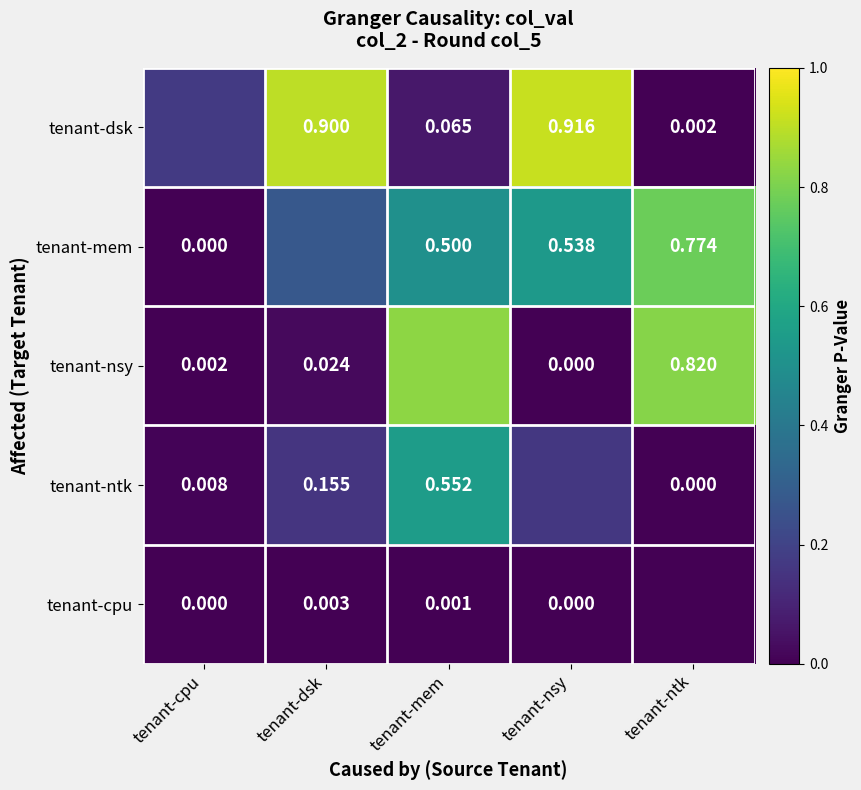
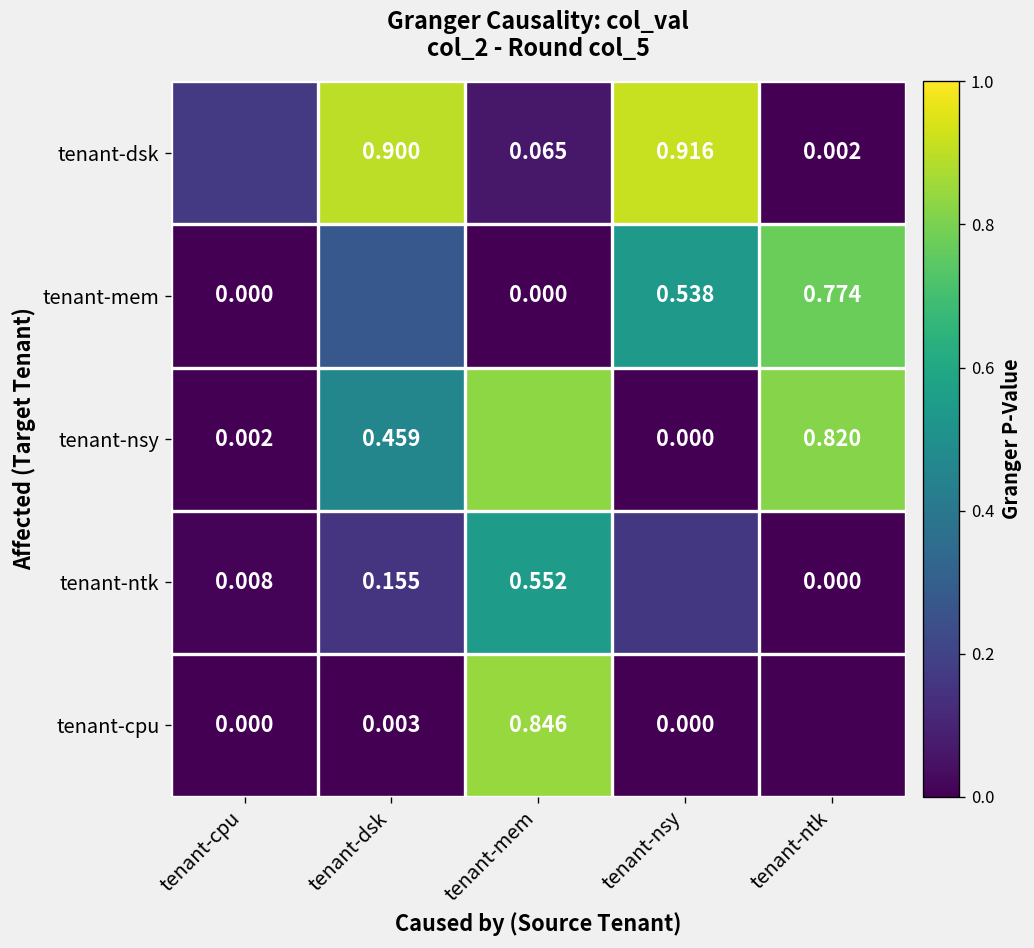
  {
    "tenant-dsk": {
      "tenant-dsk": 0.900,
      "tenant-mem": 0.065,
      "tenant-nsy": 0.916,
      "tenant-ntk": 0.002
    },
    "tenant-mem": {
      "tenant-cpu": 0.000,
-     "tenant-mem": 0.500,
+     "tenant-mem": 0.000,
      "tenant-nsy": 0.538,
      "tenant-ntk": 0.774
    },
    "tenant-nsy": {
      "tenant-cpu": 0.002,
-     "tenant-dsk": 0.024,
+     "tenant-dsk": 0.459,
      "tenant-nsy": 0.000,
      "tenant-ntk": 0.820
    },
    "tenant-ntk": {
      "tenant-cpu": 0.008,
      "tenant-dsk": 0.155,
      "tenant-mem": 0.552,
      "tenant-ntk": 0.000
    },
    "tenant-cpu": {
      "tenant-cpu": 0.000,
      "tenant-dsk": 0.003,
-     "tenant-mem": 0.001,
+     "tenant-mem": 0.846,
      "tenant-nsy": 0.000
    }
  }
